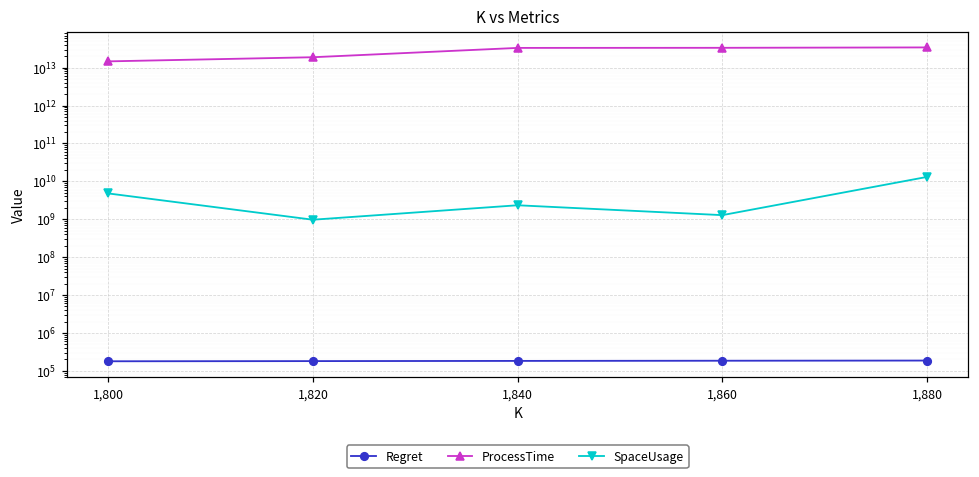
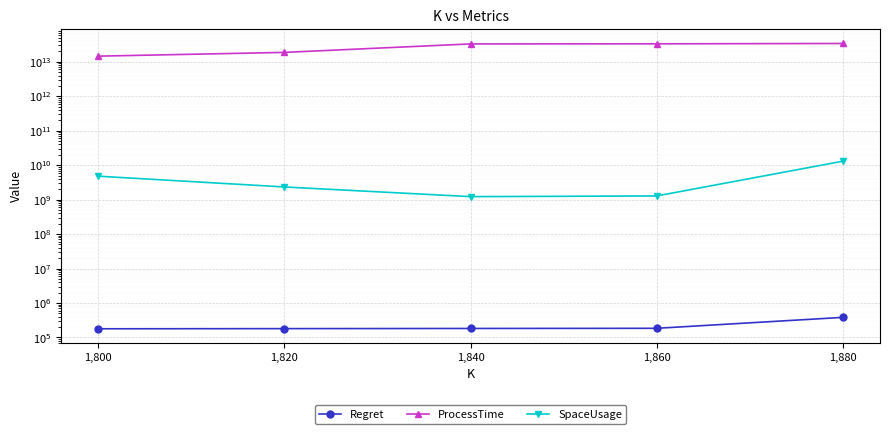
  {
    "Regret": {
      "1,800": 200000,
      "1,820": 200000,
      "1,840": 200000,
      "1,860": 200000,
-     "1,880": 200000
+     "1,880": 400000
    },
    "ProcessTime": {
      "1,800": 15000000000000,
      "1,820": 20000000000000,
      "1,840": 30000000000000,
      "1,860": 30000000000000,
      "1,880": 30000000000000
    },
    "SpaceUsage": {
      "1,800": 5000000000,
-     "1,820": 1000000000,
-     "1,840": 2000000000,
+     "1,820": 2000000000,
+     "1,840": 1200000000,
      "1,860": 1300000000,
      "1,880": 13000000000
    }
  }
